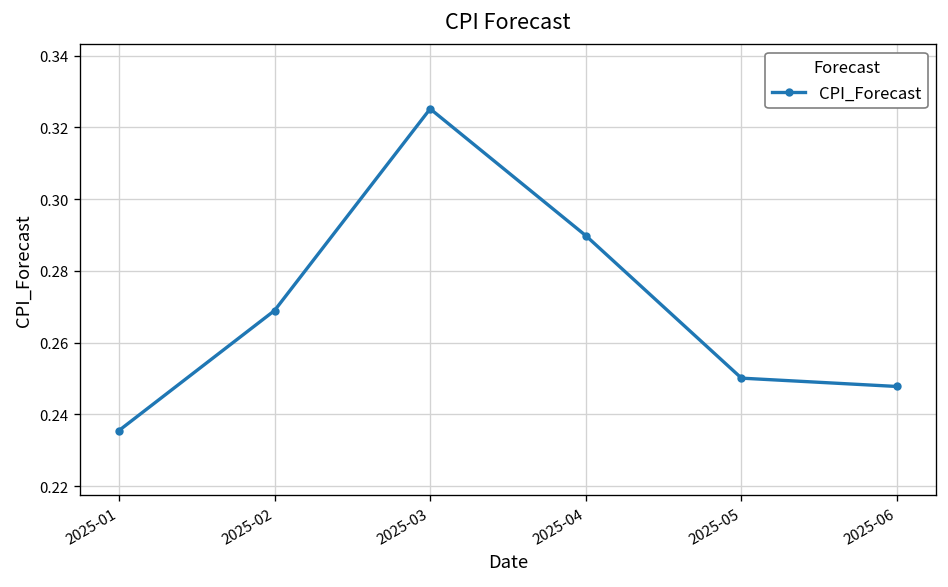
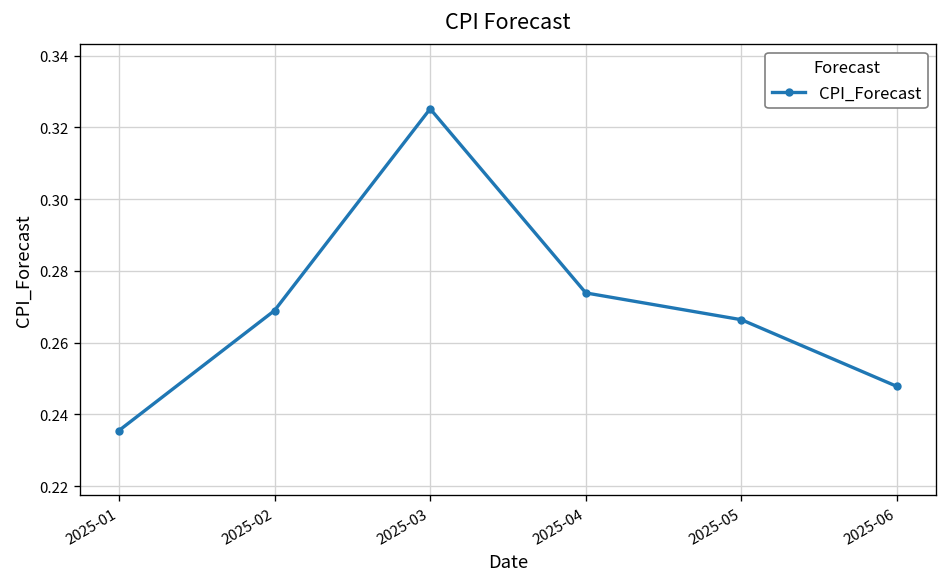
  {
    "2025-01": 0.236,
    "2025-02": 0.269,
    "2025-03": 0.325,
-   "2025-04": 0.290,
-   "2025-05": 0.250,
+   "2025-04": 0.274,
+   "2025-05": 0.266,
    "2025-06": 0.248
  }
